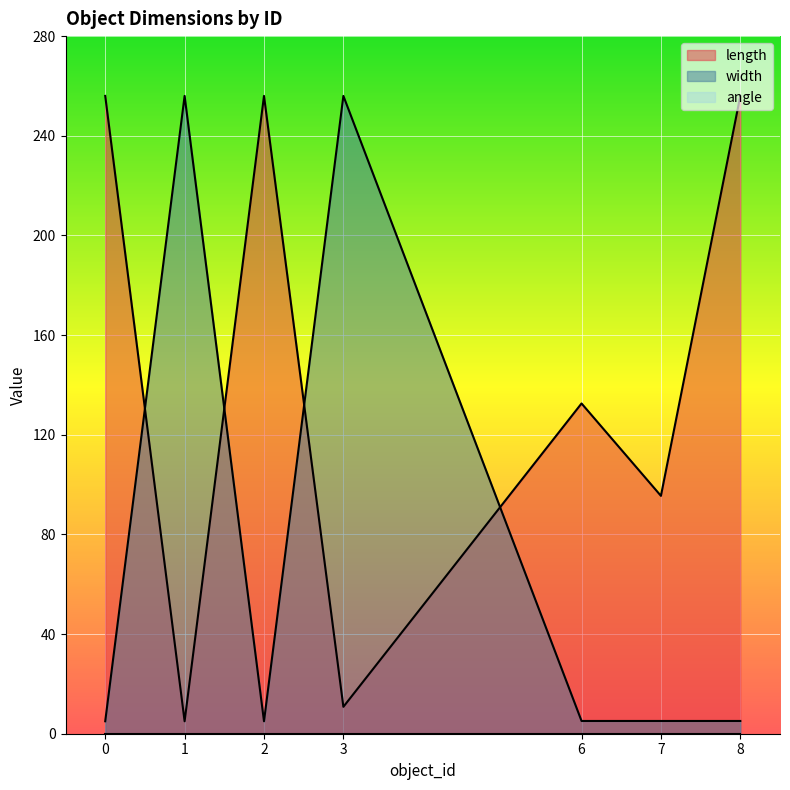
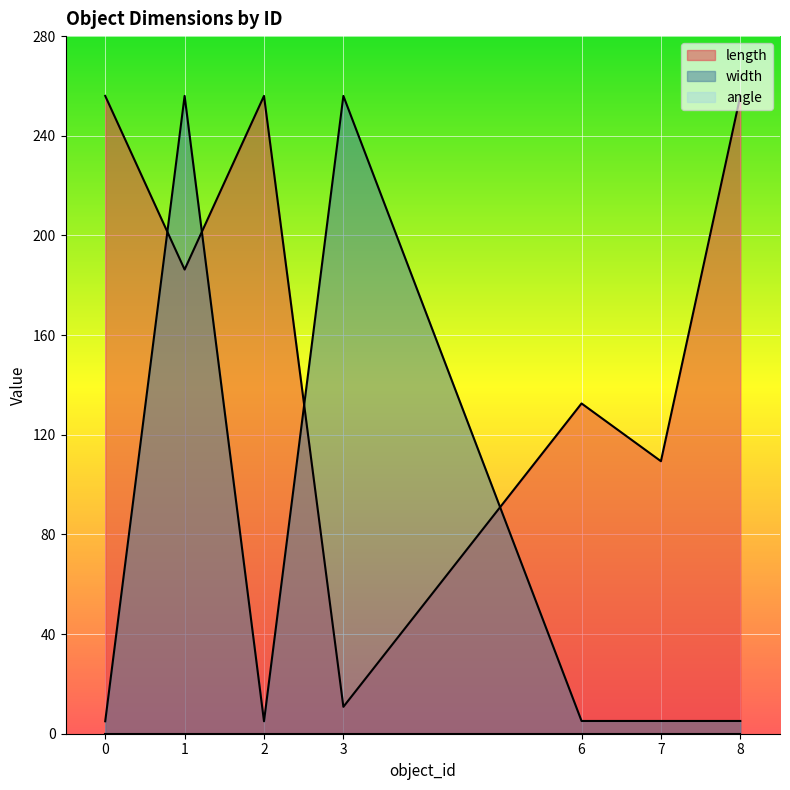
  {
    "length": {
      "0": 256,
-     "1": 5,
+     "1": 186,
      "2": 256,
      "3": 11,
      "6": 133,
-     "7": 95
+     "7": 109
    },
    "width": {
      "0": 5,
      "1": 256,
      "2": 5,
      "3": 256,
      "6": 5,
      "7": 5,
      "8": 5
    },
    "angle": {
      "0": 0,
      "1": 0,
      "2": 0,
      "3": 0,
      "6": 0,
      "7": 0,
      "8": 0
    }
  }
